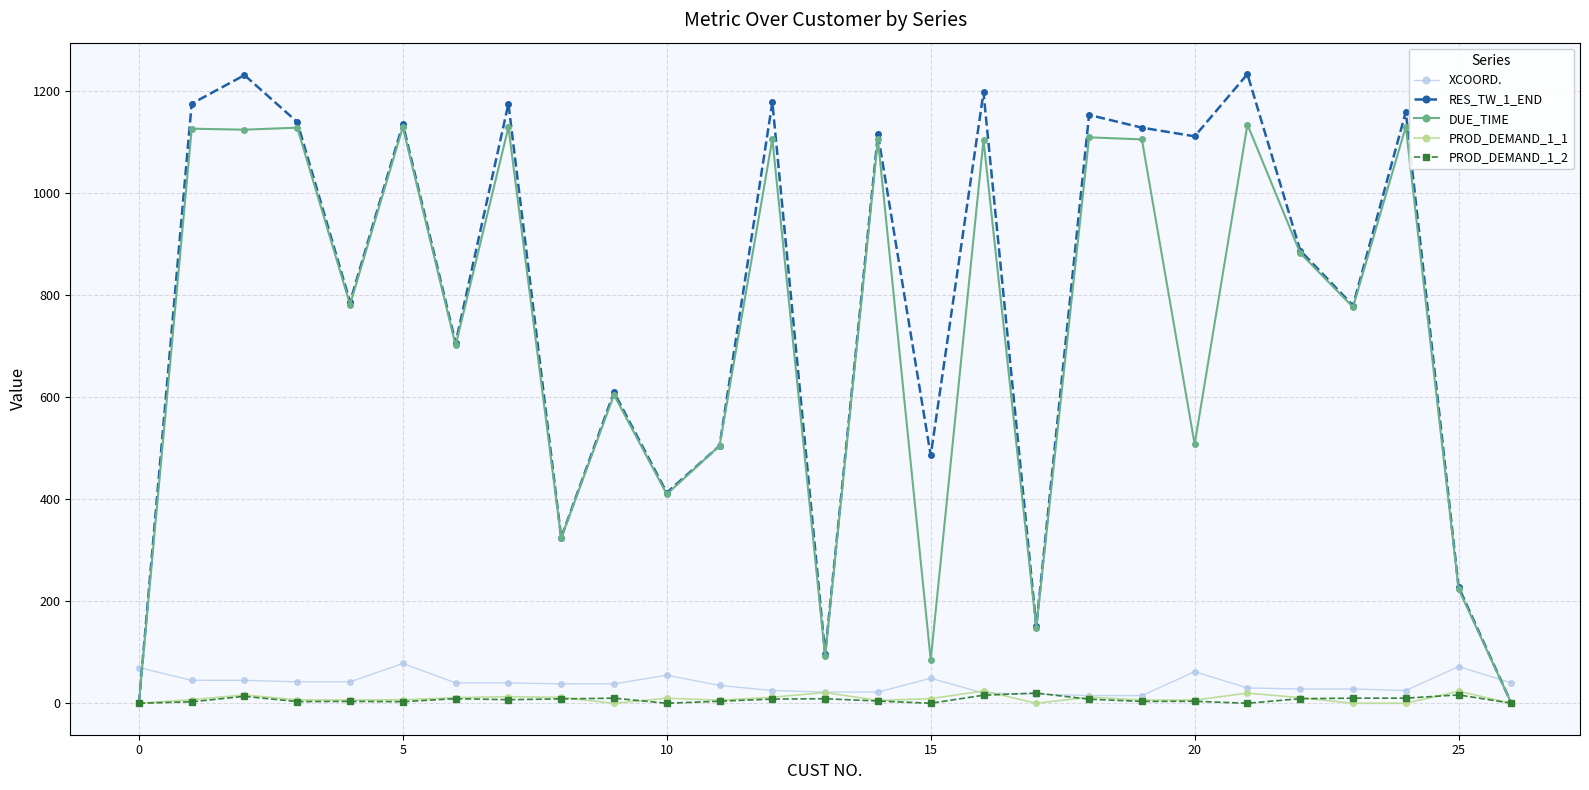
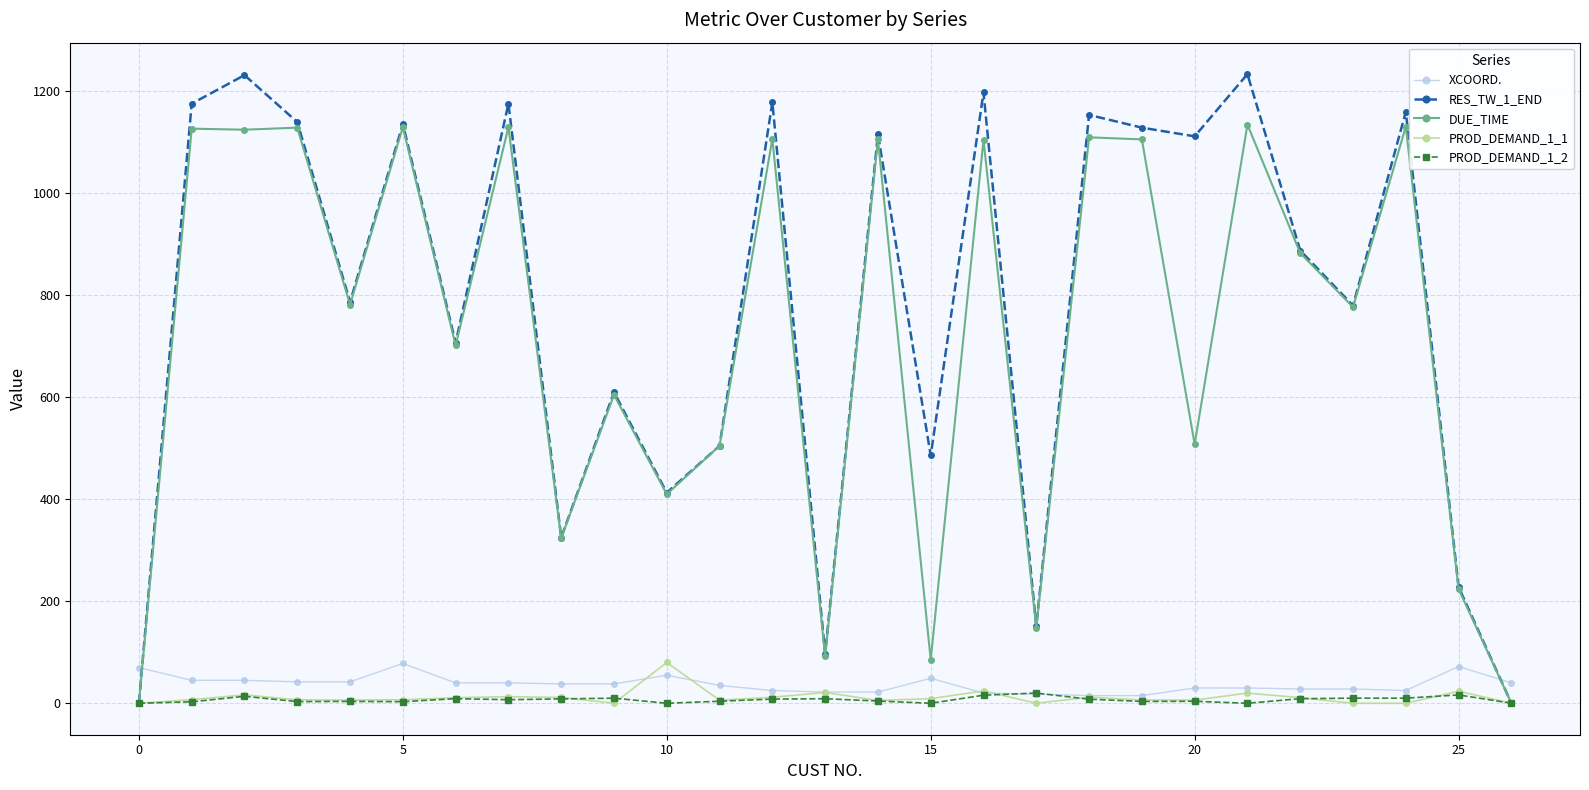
  {
    "XCOORD.": {
      "0": 70,
      "5": 80,
      "10": 60,
      "15": 50,
-     "20": 60,
+     "20": 30,
      "25": 70
    },
    "RES_TW_1_END": {
      "5": 1140,
      "15": 490,
      "20": 1110
    },
    "DUE_TIME": {
      "5": 1130,
      "15": 90,
      "20": 510
    },
    "PROD_DEMAND_1_1": {
-     "10": 10,
+     "10": 80,
      "15": 10,
      "25": 20
    },
    "PROD_DEMAND_1_2": {
      "10": 0,
      "15": 0,
      "25": 20
    }
  }
